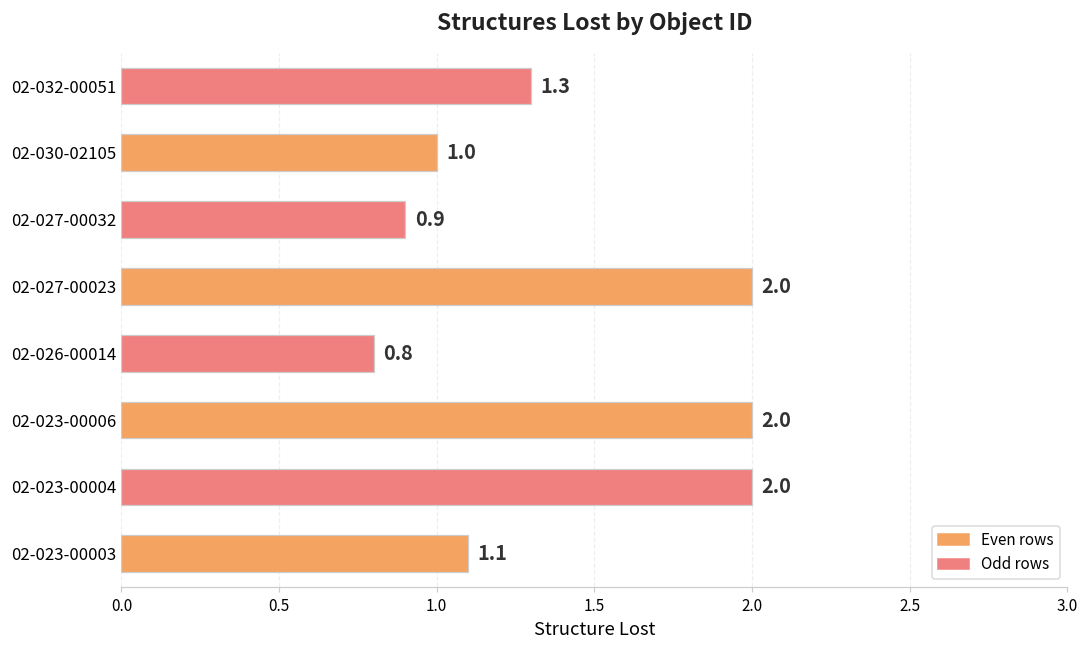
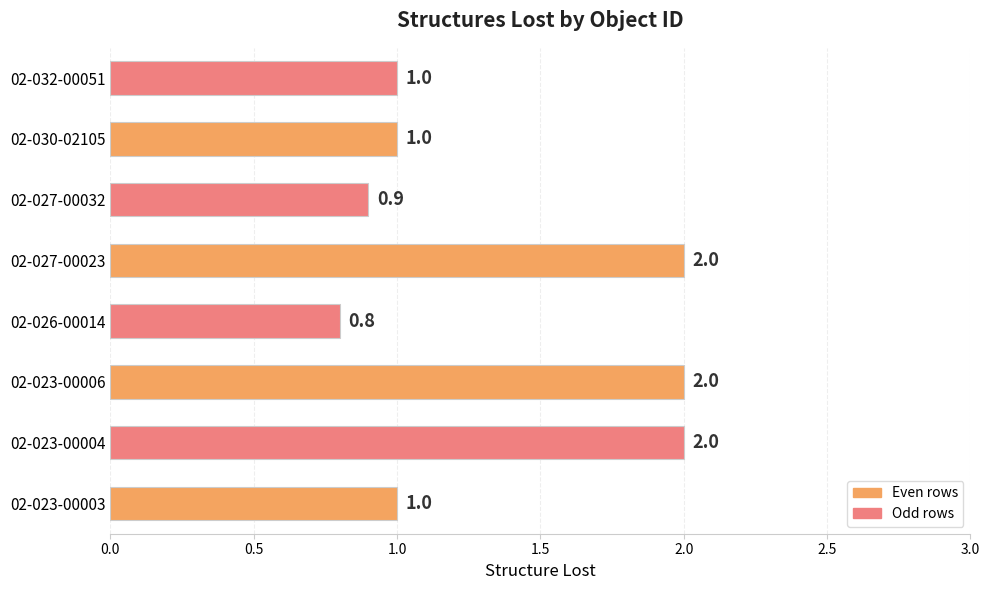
  {
-   "02-032-00051": 1.3,
+   "02-032-00051": 1.0,
    "02-030-02105": 1.0,
    "02-027-00032": 0.9,
    "02-027-00023": 2.0,
    "02-026-00014": 0.8,
    "02-023-00006": 2.0,
    "02-023-00004": 2.0,
-   "02-023-00003": 1.1
+   "02-023-00003": 1.0
  }
